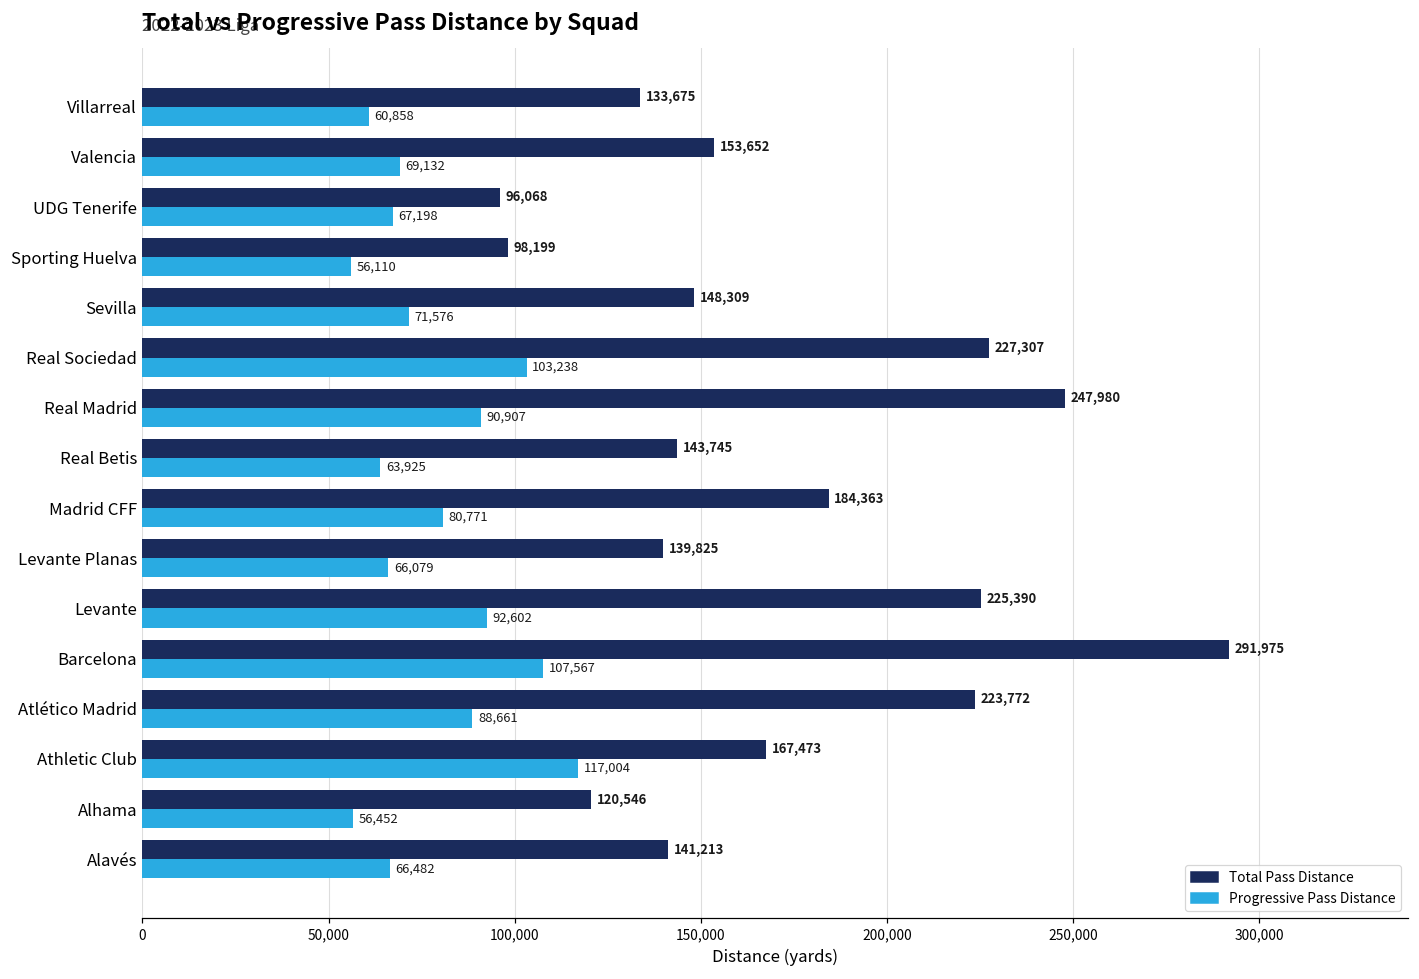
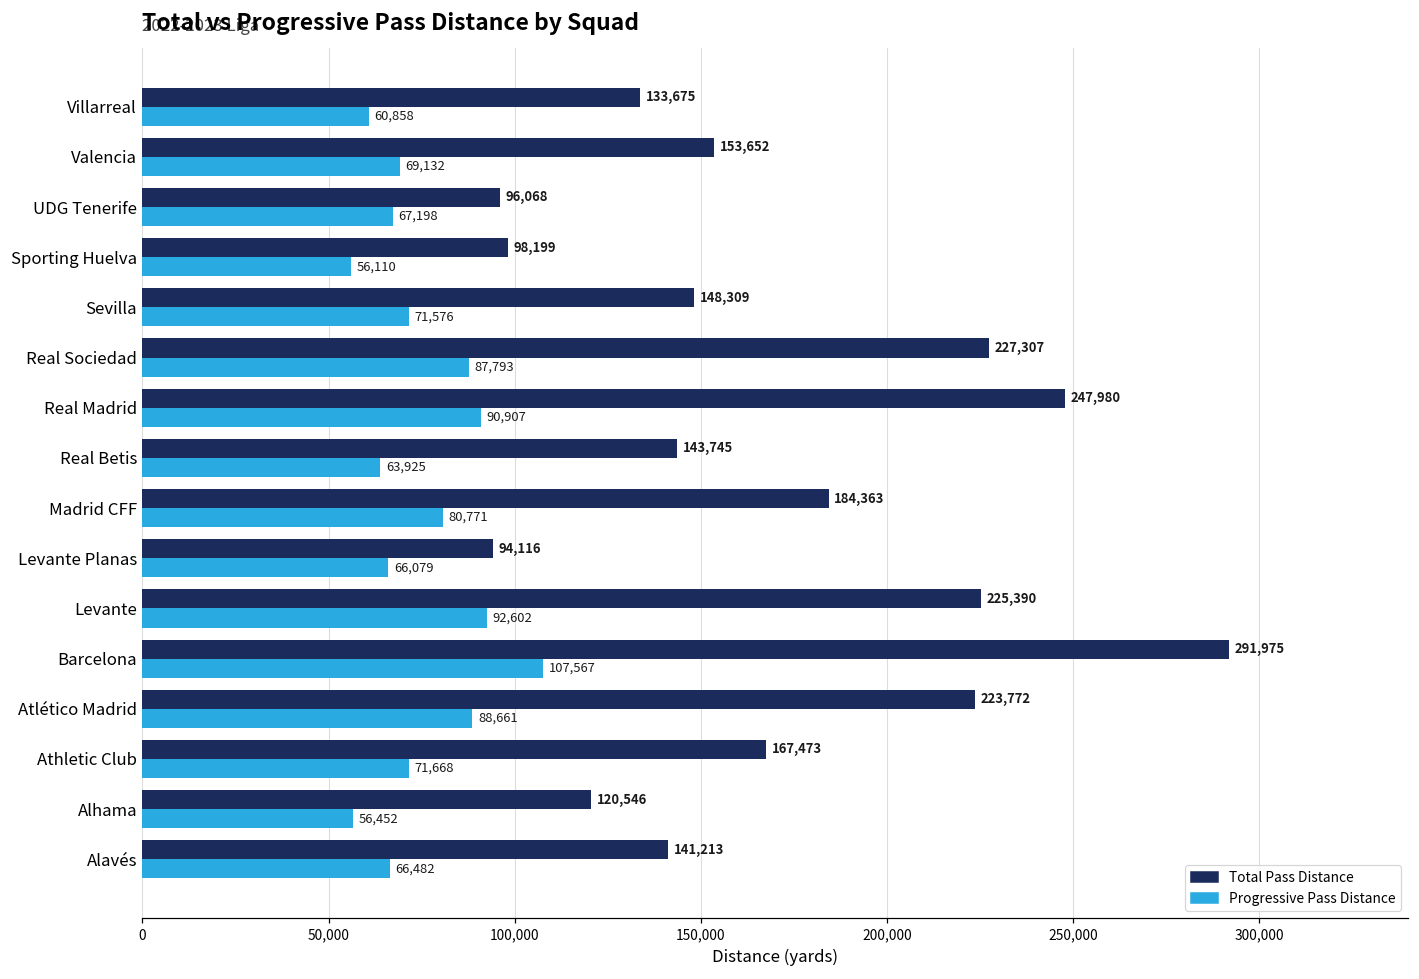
  {
    "Total Pass Distance": {
      "Villarreal": "133,675",
      "Valencia": "153,652",
      "UDG Tenerife": "96,068",
      "Sporting Huelva": "98,199",
      "Sevilla": "148,309",
      "Real Sociedad": "227,307",
      "Real Madrid": "247,980",
      "Real Betis": "143,745",
      "Madrid CFF": "184,363",
-     "Levante Planas": "139,825",
+     "Levante Planas": "94,116",
      "Levante": "225,390",
      "Barcelona": "291,975",
      "Atlético Madrid": "223,772",
      "Athletic Club": "167,473",
      "Alhama": "120,546",
      "Alavés": "141,213"
    },
    "Progressive Pass Distance": {
      "Villarreal": "60,858",
      "Valencia": "69,132",
      "UDG Tenerife": "67,198",
      "Sporting Huelva": "56,110",
      "Sevilla": "71,576",
-     "Real Sociedad": "103,238",
+     "Real Sociedad": "87,793",
      "Real Madrid": "90,907",
      "Real Betis": "63,925",
      "Madrid CFF": "80,771",
      "Levante Planas": "66,079",
      "Levante": "92,602",
      "Barcelona": "107,567",
      "Atlético Madrid": "88,661",
-     "Athletic Club": "117,004",
+     "Athletic Club": "71,668",
      "Alhama": "56,452",
      "Alavés": "66,482"
    }
  }
